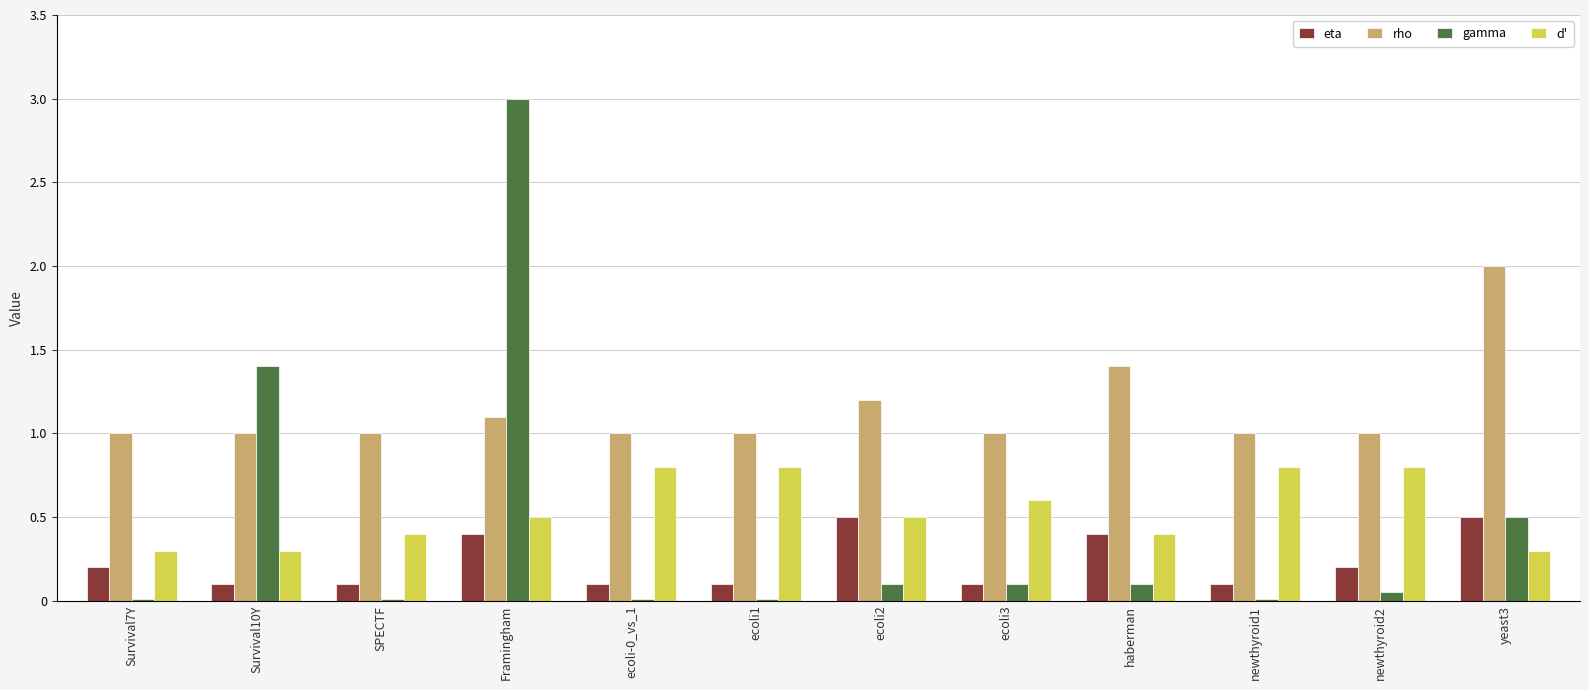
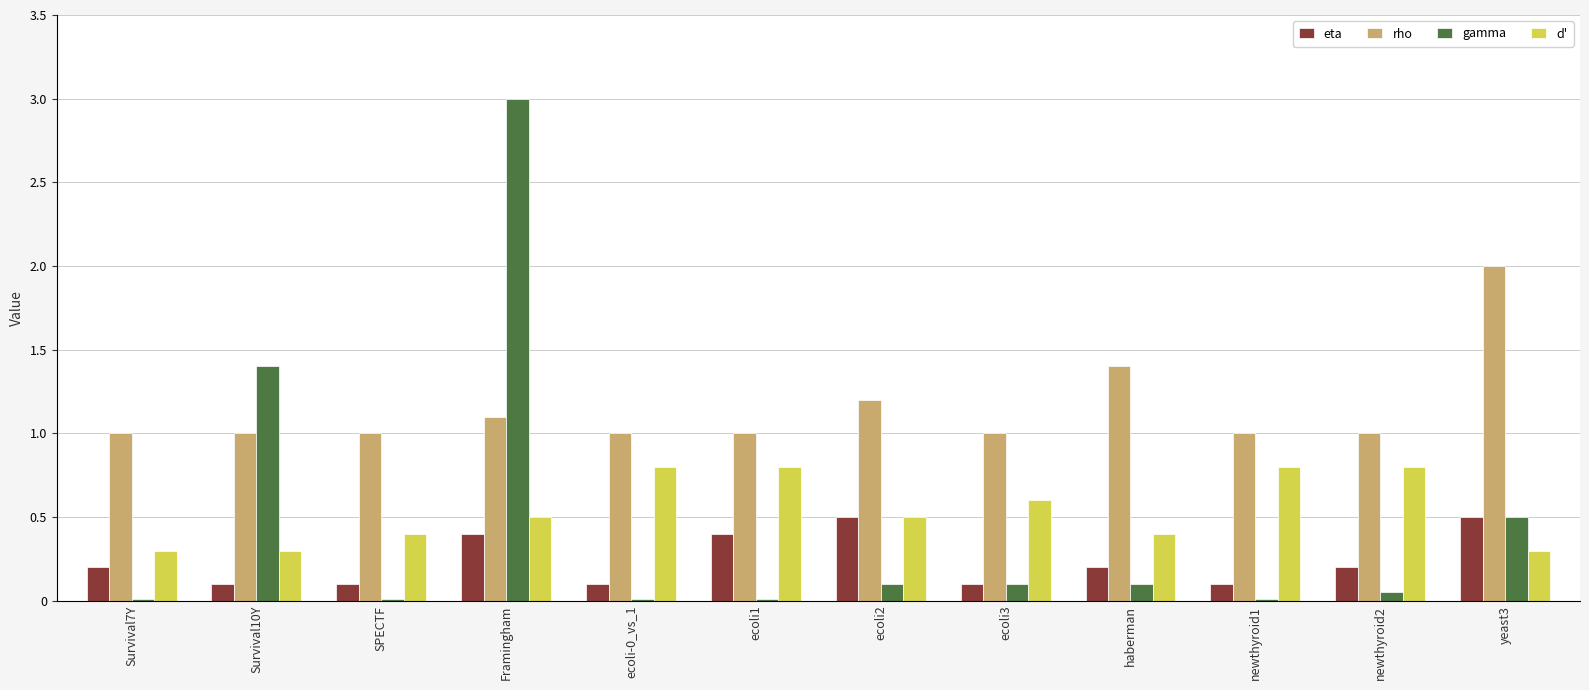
  {
    "eta": {
      "Survival7Y": 0.2,
      "Survival10Y": 0.1,
      "SPECTF": 0.1,
      "Framingham": 0.4,
      "ecoli-0_vs_1": 0.1,
-     "ecoli1": 0.1,
+     "ecoli1": 0.4,
      "ecoli2": 0.5,
      "ecoli3": 0.1,
-     "haberman": 0.4,
+     "haberman": 0.2,
      "newthyroid1": 0.1,
      "newthyroid2": 0.2,
      "yeast3": 0.5
    },
    "gamma": {
      "Survival10Y": 1.4,
      "Framingham": 3.0,
      "ecoli2": 0.1,
      "ecoli3": 0.1,
      "haberman": 0.1,
      "newthyroid2": 0.05,
      "yeast3": 0.5
    }
  }
